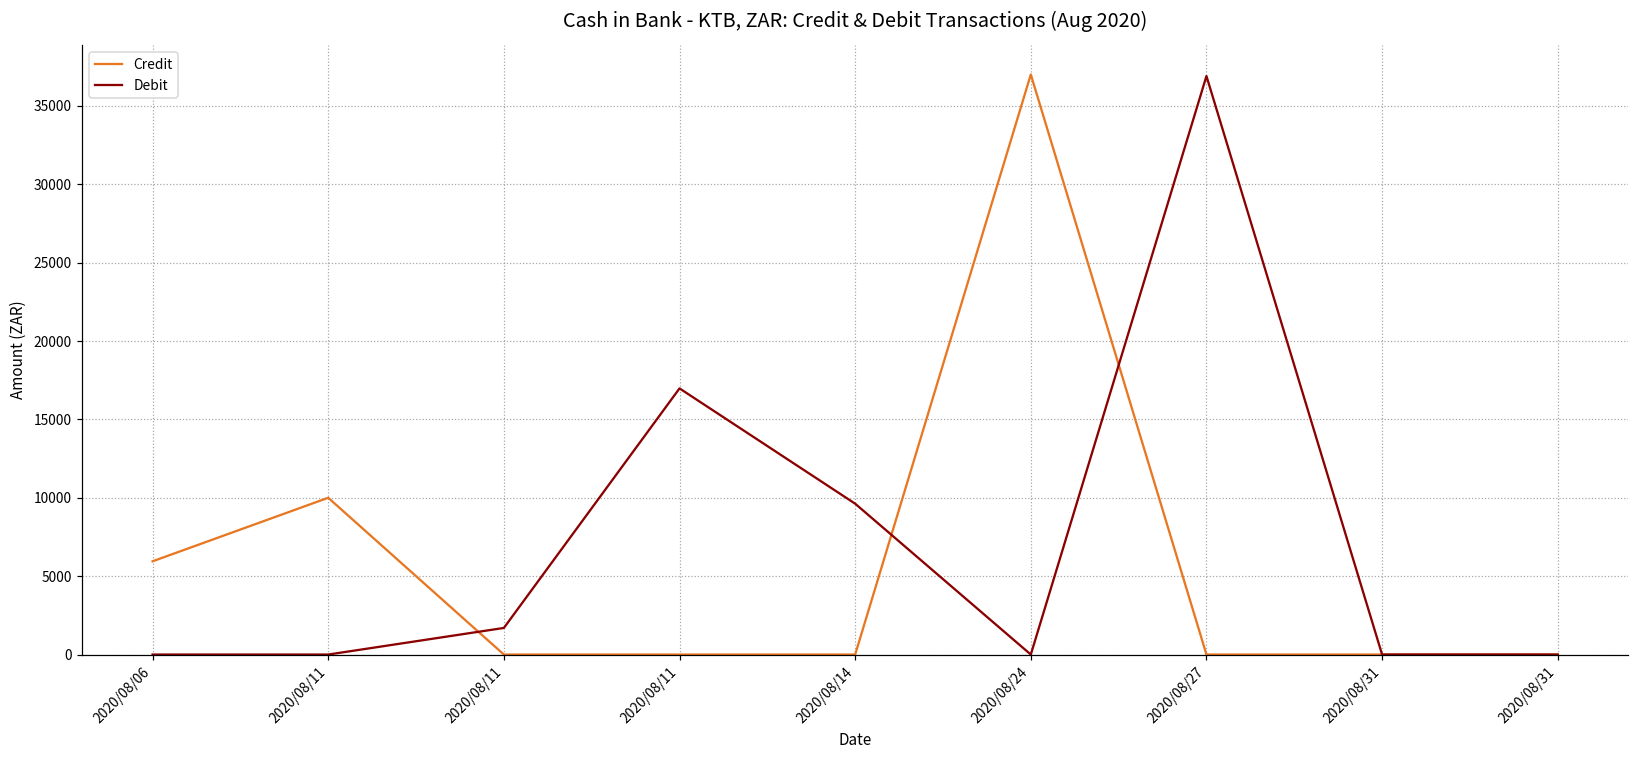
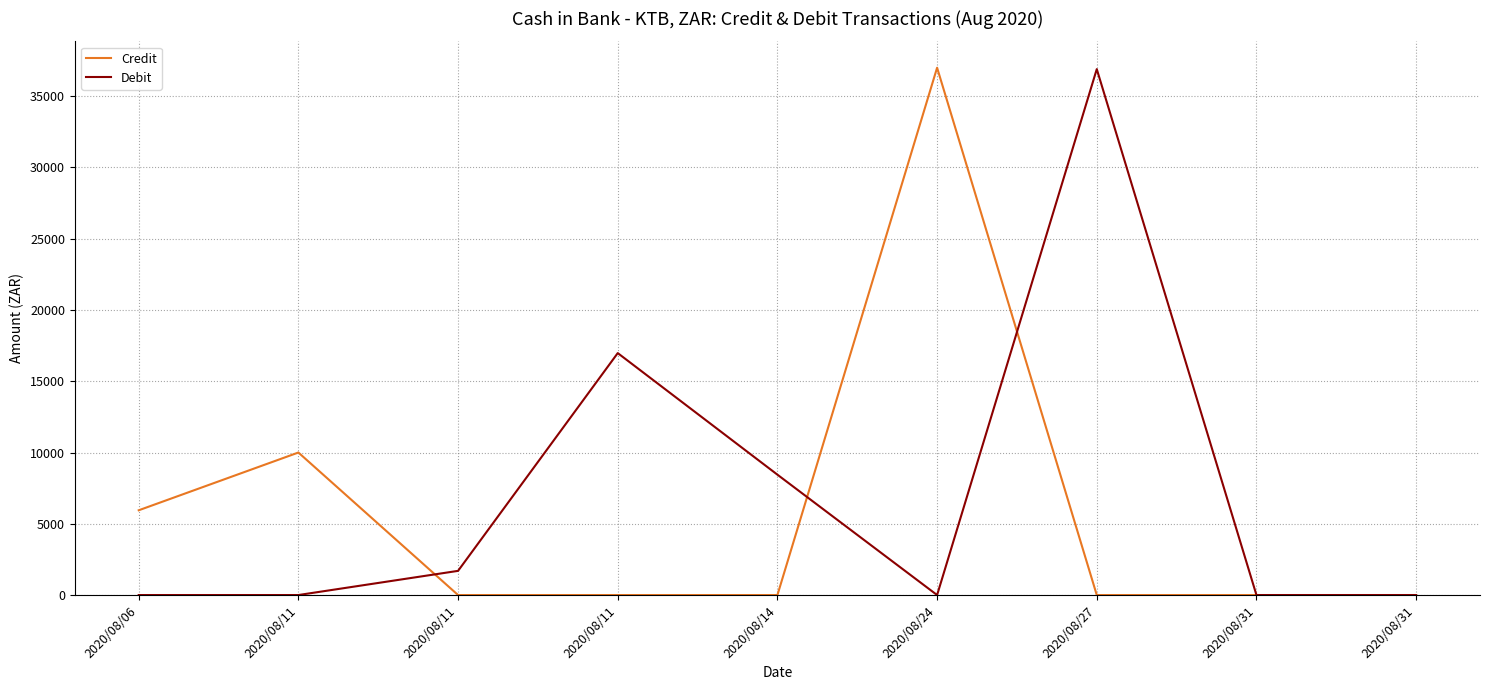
  {
    "Credit": {
      "2020/08/06": 5900,
      "2020/08/14": 0,
      "2020/08/24": 37000,
      "2020/08/27": 0
    },
    "Debit": {
      "2020/08/06": 0,
-     "2020/08/14": 9600,
+     "2020/08/14": 8400,
      "2020/08/24": 0,
      "2020/08/27": 36900
    }
  }
